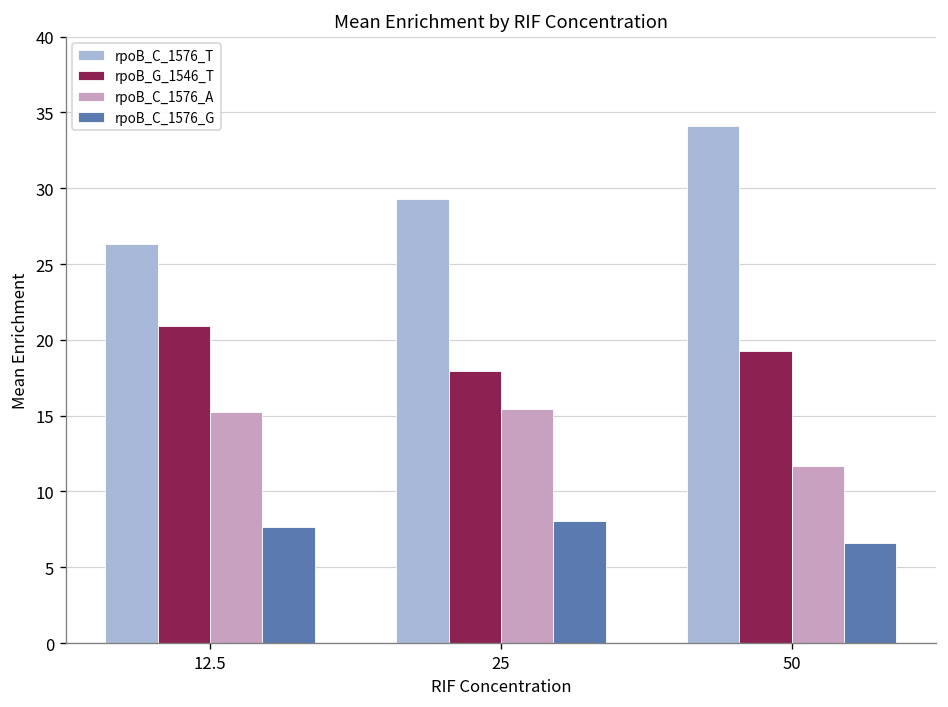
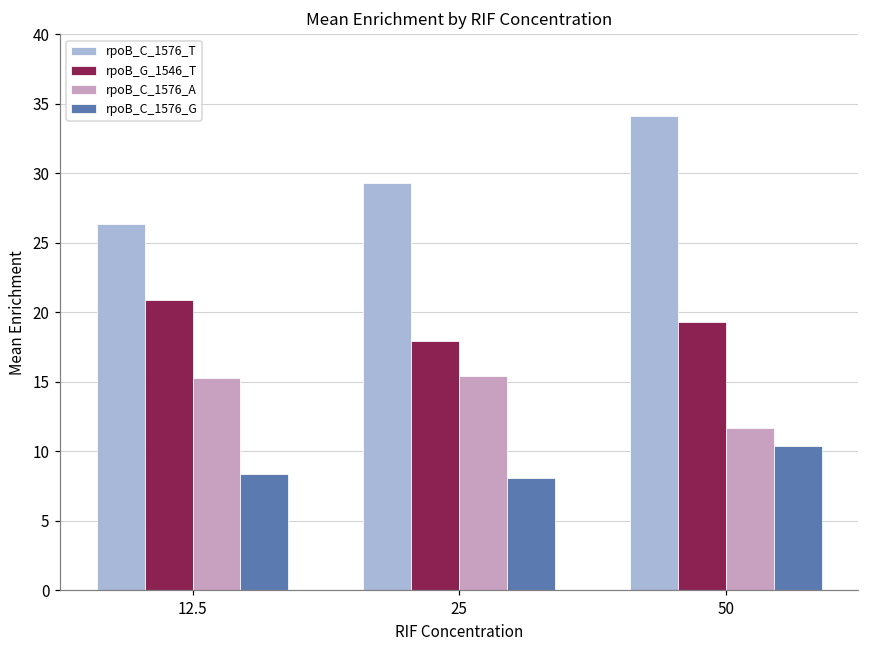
  {
    "rpoB_G_1546_T": {
      "12.5": 20.9,
      "25": 18.0,
      "50": 19.3
    },
    "rpoB_C_1576_G": {
-     "12.5": 7.7,
+     "12.5": 8.4,
      "25": 8.1,
-     "50": 6.6
+     "50": 10.4
    }
  }
